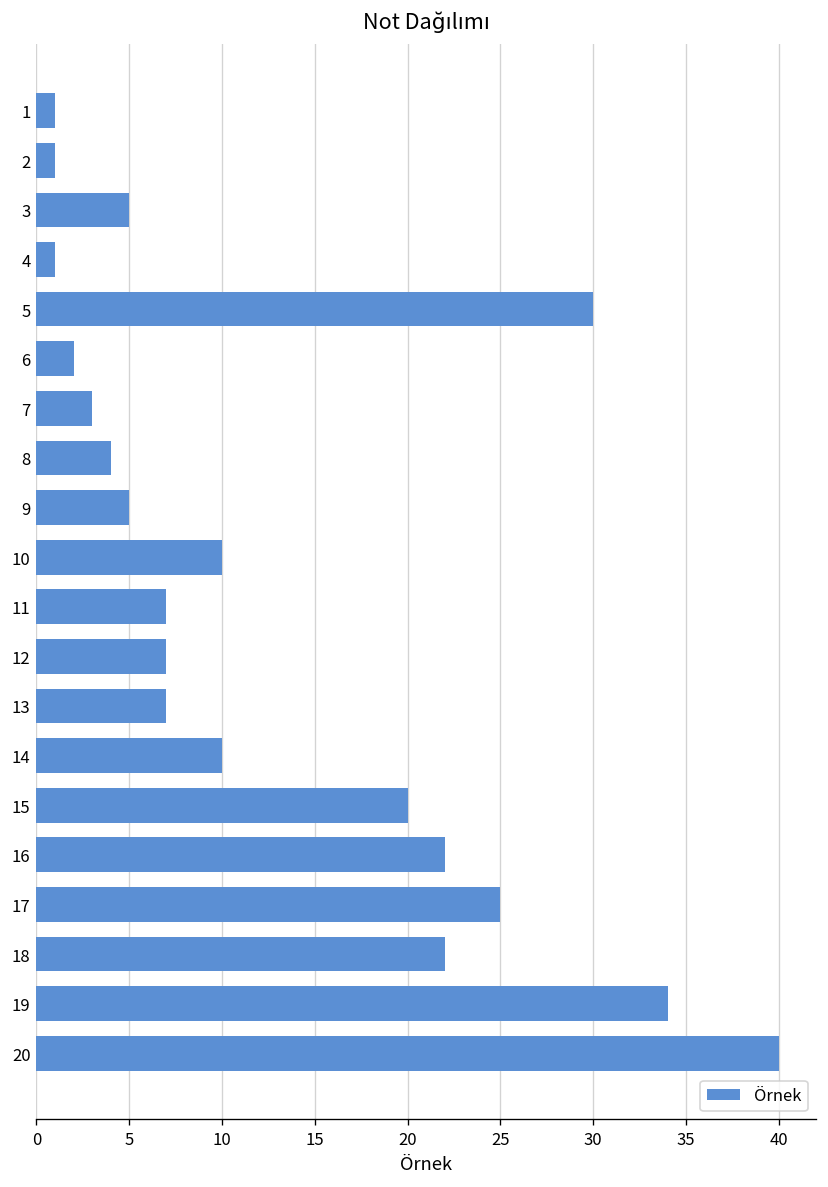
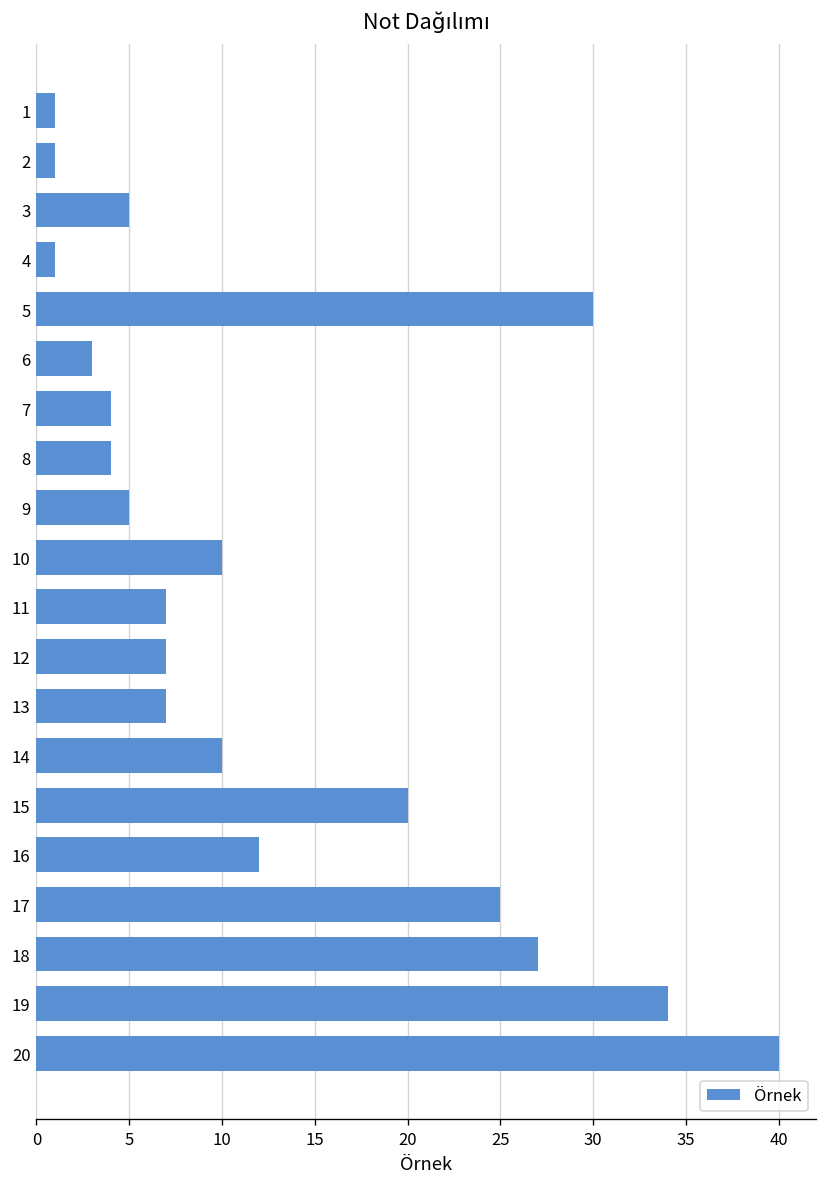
  {
    "1": 1,
    "2": 1,
    "3": 5,
    "4": 1,
    "5": 30,
-   "6": 2,
-   "7": 3,
+   "6": 3,
+   "7": 4,
    "8": 4,
    "9": 5,
    "10": 10,
    "11": 7,
    "12": 7,
    "13": 7,
    "14": 10,
    "15": 20,
-   "16": 22,
+   "16": 12,
    "17": 25,
-   "18": 22,
+   "18": 27,
    "19": 34,
    "20": 40
  }
